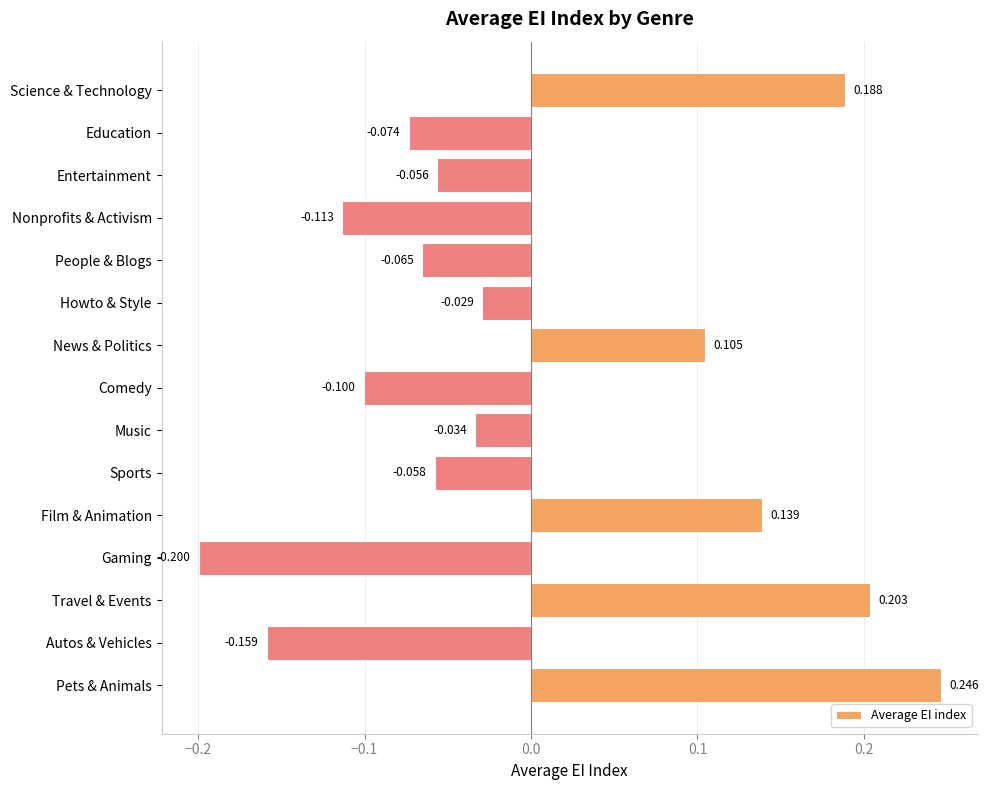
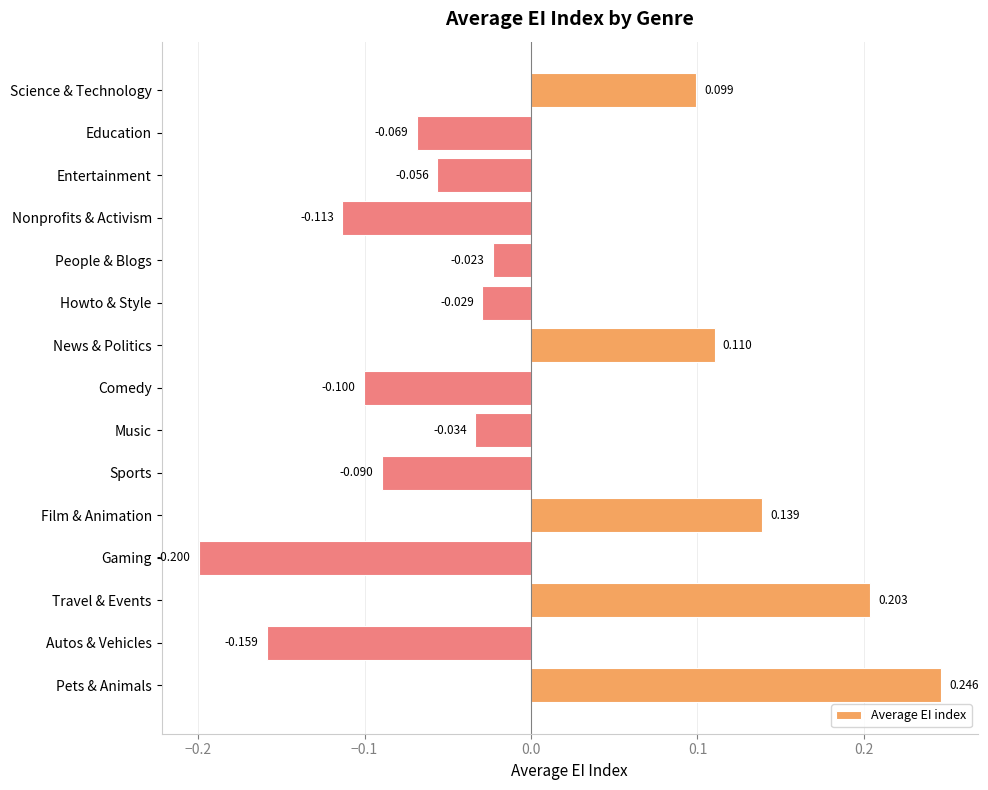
  {
-   "Science & Technology": 0.188,
-   "Education": -0.074,
+   "Science & Technology": 0.099,
+   "Education": -0.069,
    "Entertainment": -0.056,
    "Nonprofits & Activism": -0.113,
-   "People & Blogs": -0.065,
+   "People & Blogs": -0.023,
    "Howto & Style": -0.029,
-   "News & Politics": 0.105,
+   "News & Politics": 0.110,
    "Comedy": -0.100,
    "Music": -0.034,
-   "Sports": -0.058,
+   "Sports": -0.090,
    "Film & Animation": 0.139,
    "Gaming": -0.200,
    "Travel & Events": 0.203,
    "Autos & Vehicles": -0.159,
    "Pets & Animals": 0.246
  }
